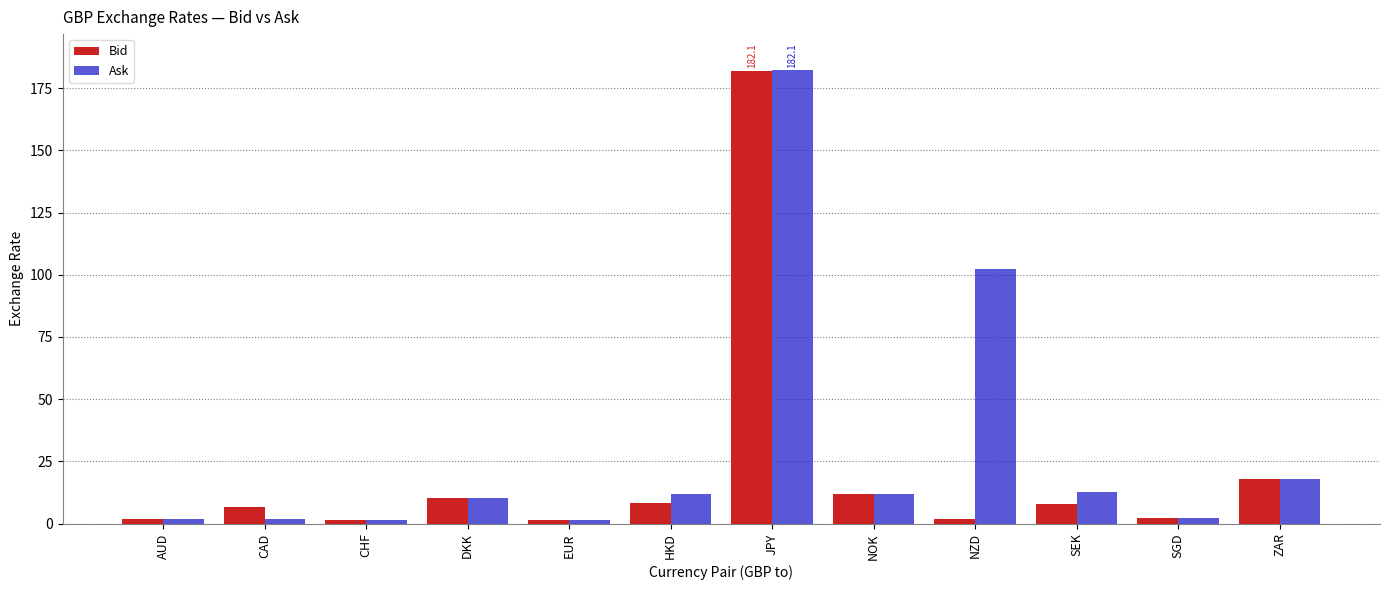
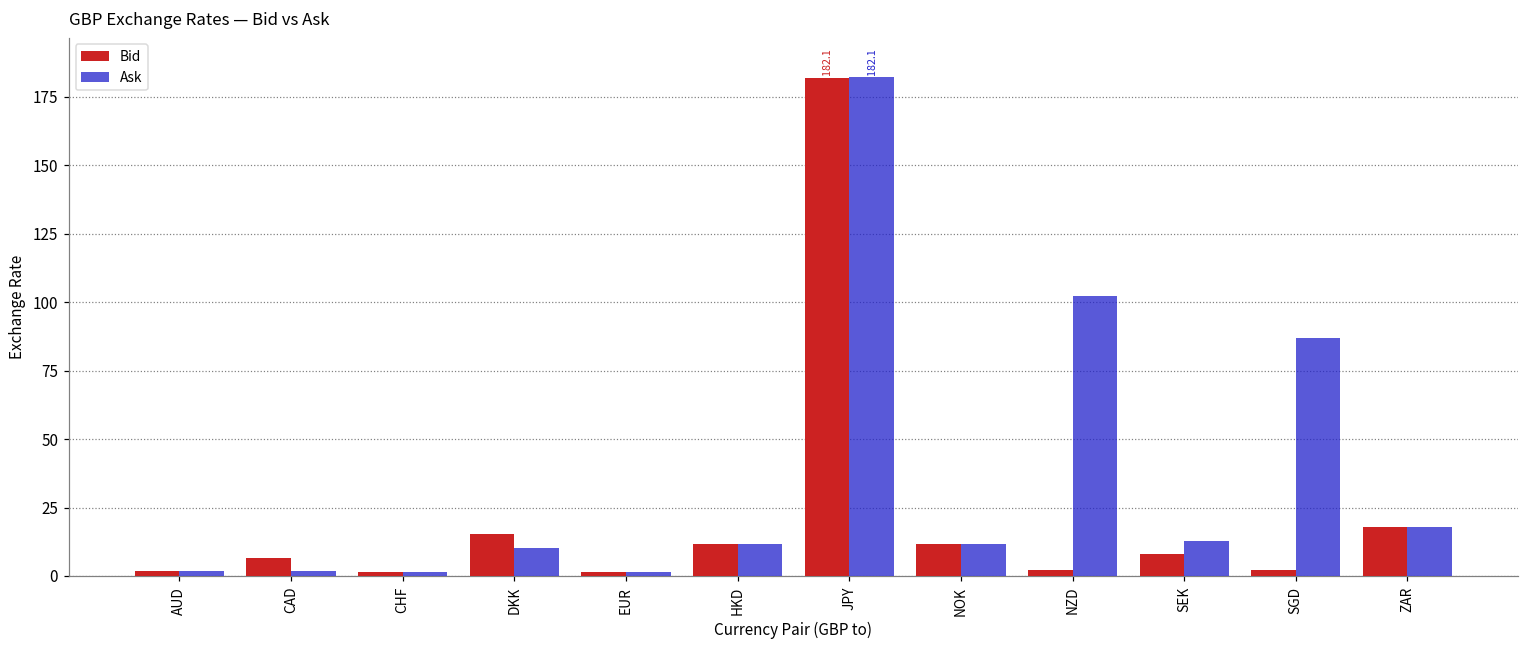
  {
    "Bid": {
      "AUD": 2,
      "CAD": 6,
      "CHF": 1,
-     "DKK": 10,
+     "DKK": 15,
      "EUR": 1,
-     "HKD": 8,
+     "HKD": 12,
      "NOK": 12,
      "NZD": 2,
      "SEK": 8,
      "SGD": 2,
      "ZAR": 18
    },
    "Ask": {
      "AUD": 2,
      "CAD": 2,
      "CHF": 1,
      "DKK": 10,
      "EUR": 1,
      "HKD": 12,
      "NOK": 12,
      "NZD": 102,
      "SEK": 13,
-     "SGD": 2,
+     "SGD": 87,
      "ZAR": 18
    }
  }
